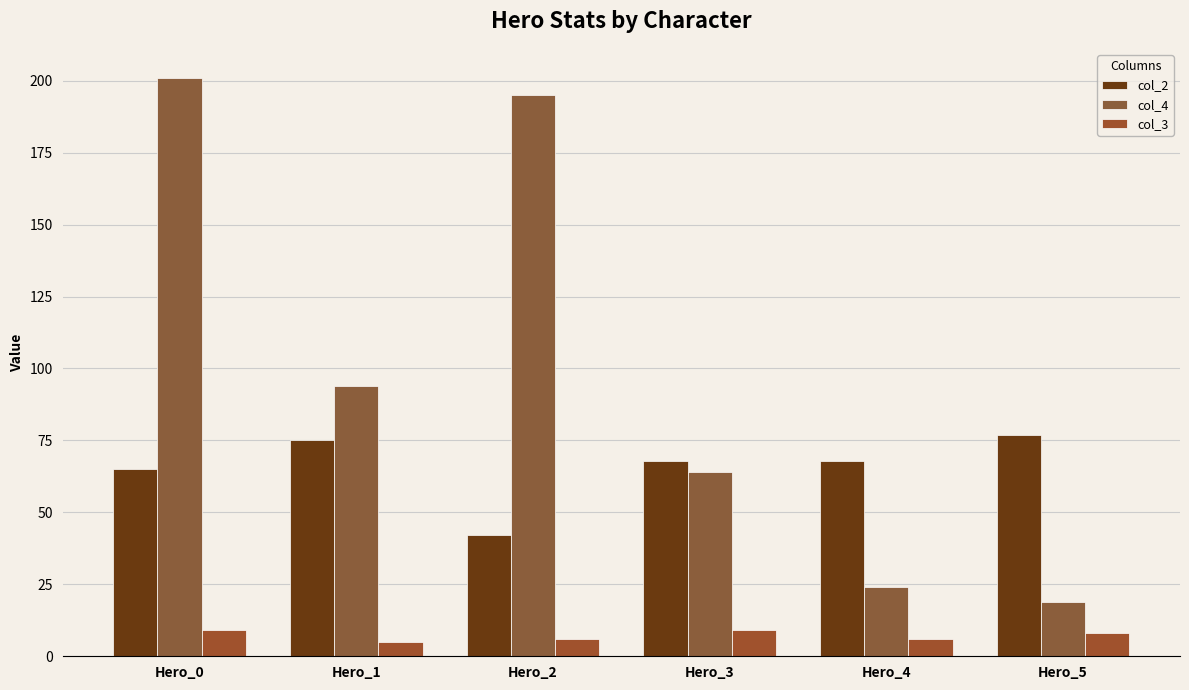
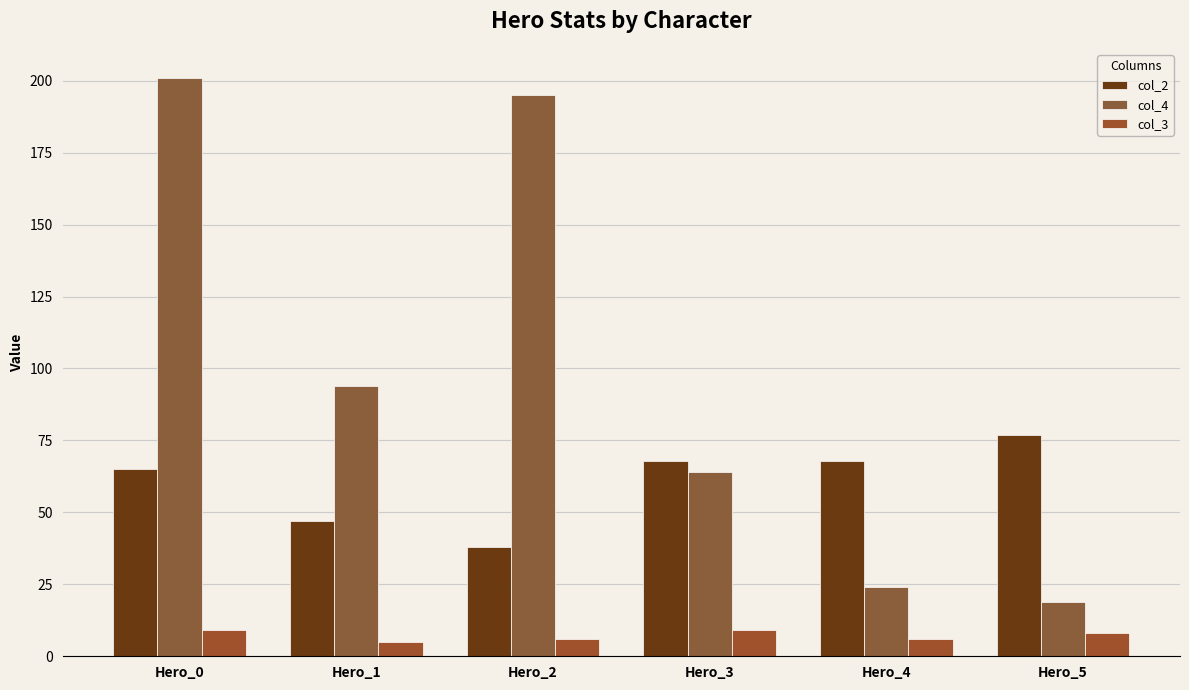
  {
    "col_2": {
      "Hero_0": 65,
-     "Hero_1": 75,
-     "Hero_2": 42,
+     "Hero_1": 47,
+     "Hero_2": 38,
      "Hero_3": 68,
      "Hero_4": 68,
      "Hero_5": 77
    }
  }
